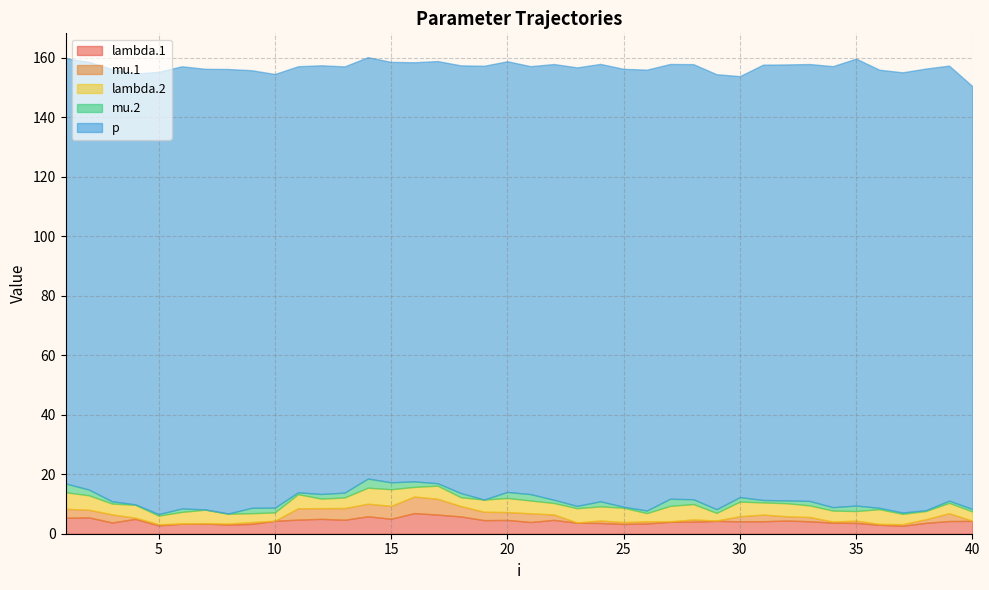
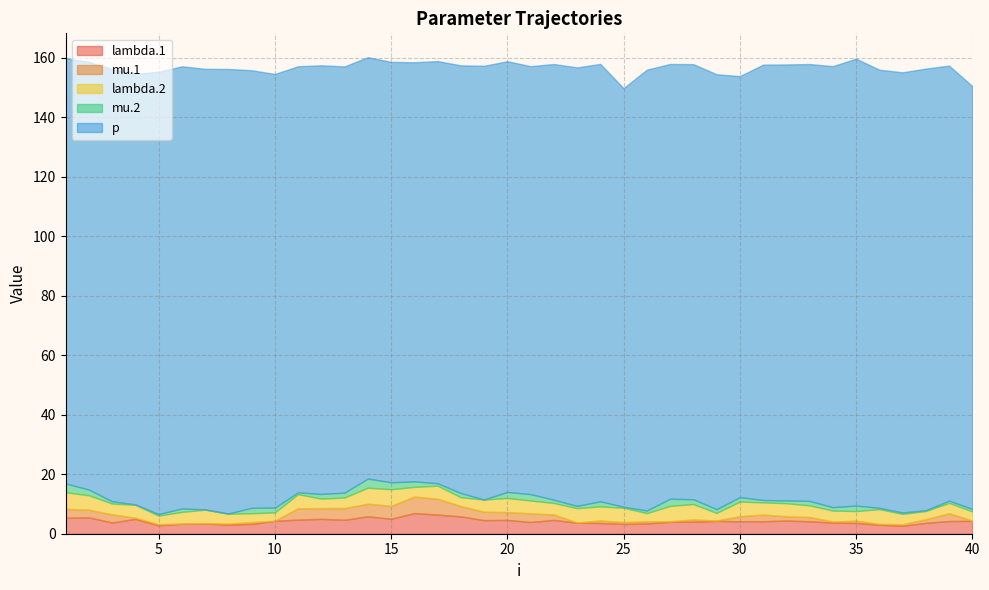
  {
    "lambda.2": {
      "10": 3,
      "15": 6,
      "20": 5,
      "30": 5,
      "35": 3
    },
    "mu.2": {
      "10": 2,
      "15": 2,
      "20": 2,
      "30": 2,
      "35": 2
    },
    "p": {
      "10": 146,
      "15": 141,
      "20": 145,
-     "25": 147,
+     "25": 141,
      "30": 142,
      "35": 150,
      "40": 142
    }
  }
